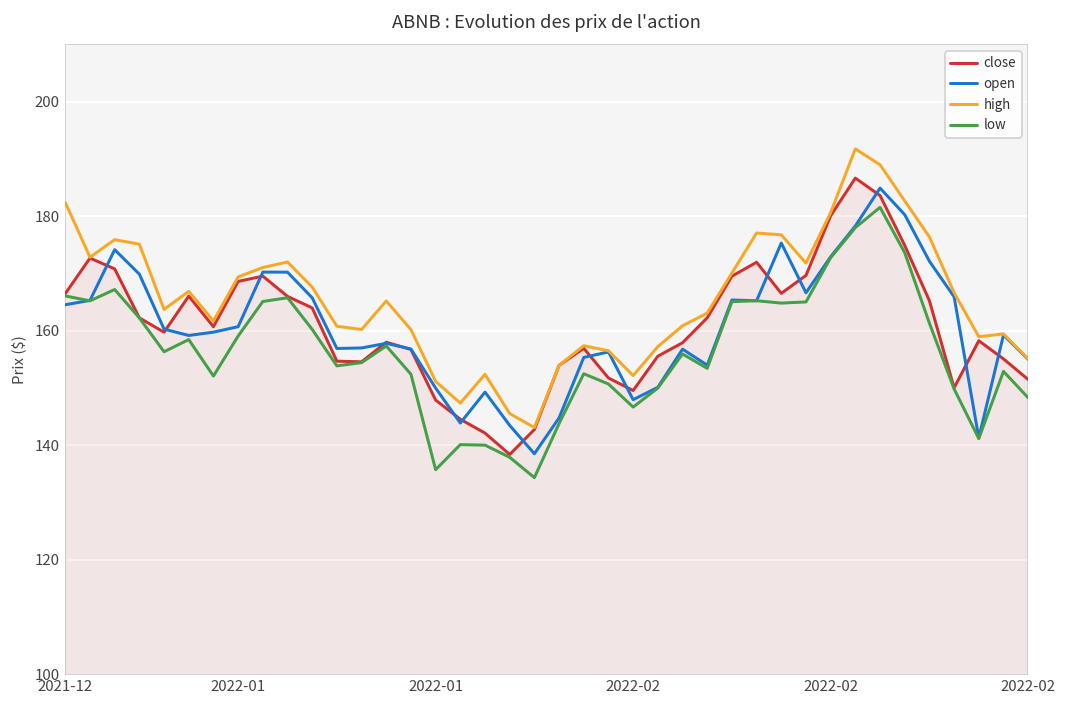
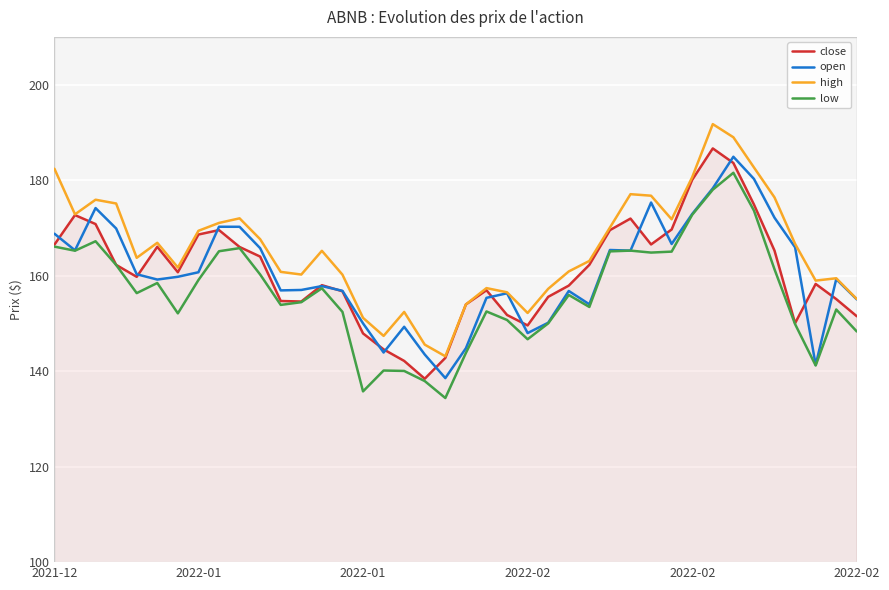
  {
    "open": {
-     "2021-12": 165
+     "2021-12": 169
    },
    "high": {
      "2021-12": 182
    }
  }
